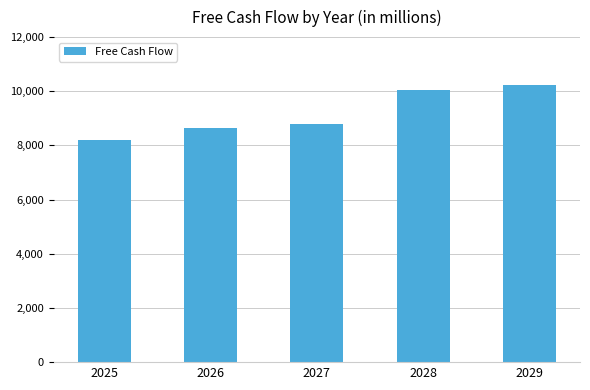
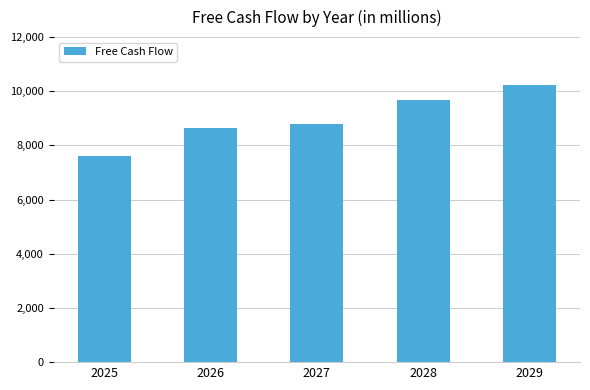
  {
-   "2025": "8,200",
+   "2025": "7,600",
    "2026": "8,600",
    "2027": "8,800",
-   "2028": "10,000",
+   "2028": "9,700",
    "2029": "10,200"
  }
